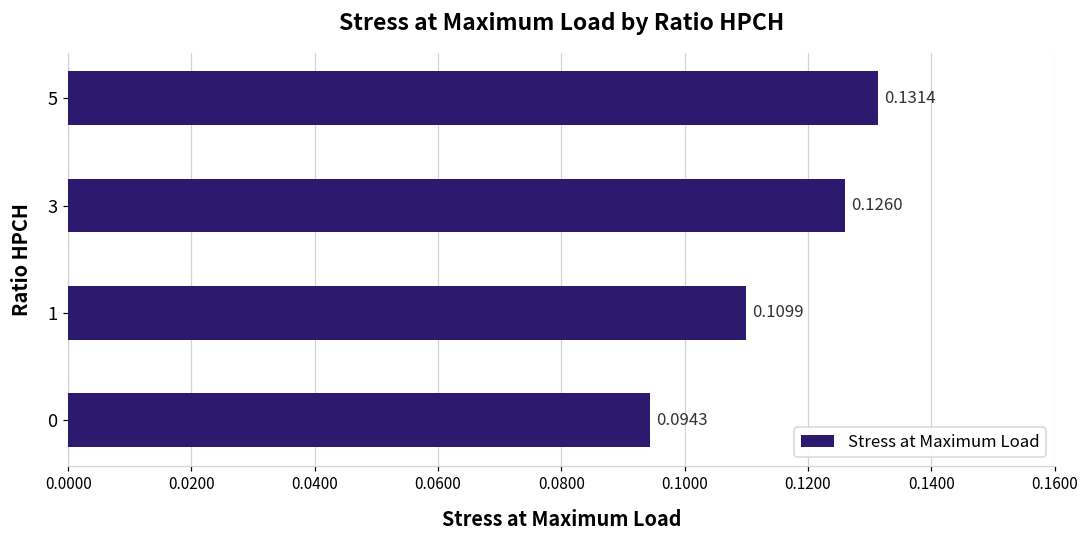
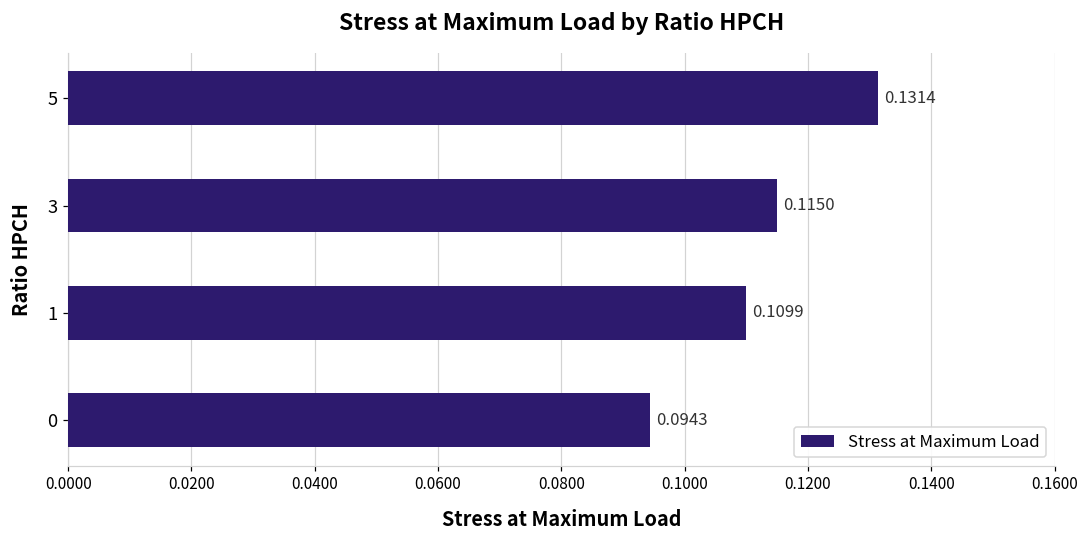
  {
    "5": 0.1314,
-   "3": 0.1260,
+   "3": 0.1150,
    "1": 0.1099,
    "0": 0.0943
  }
